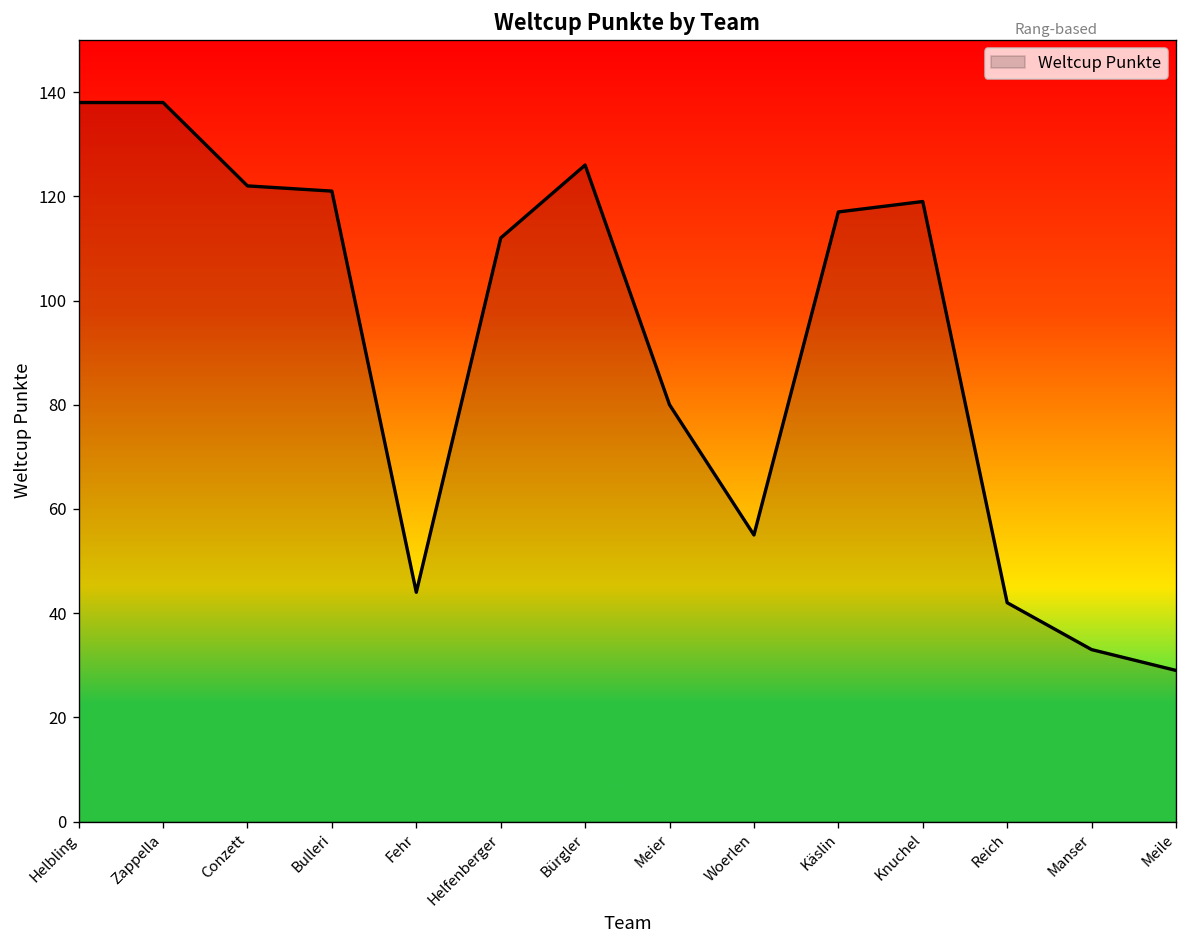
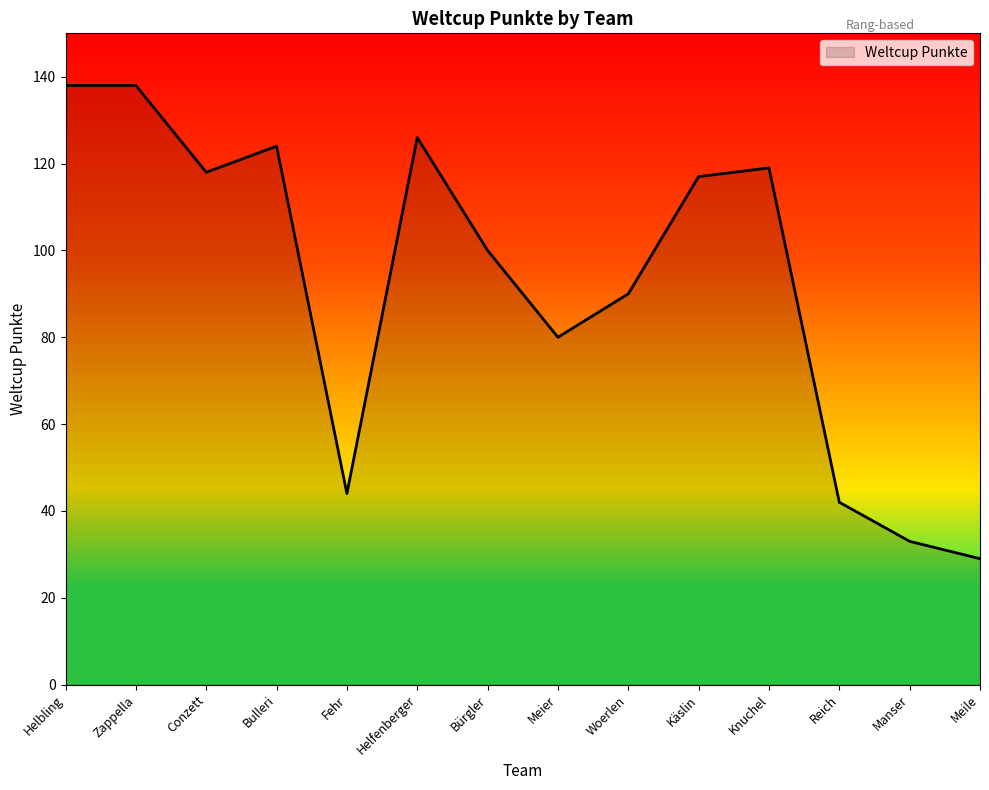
  {
    "Helbling": 138,
    "Zappella": 138,
-   "Conzett": 122,
-   "Bulleri": 121,
+   "Conzett": 118,
+   "Bulleri": 124,
    "Fehr": 44,
-   "Helfenberger": 112,
-   "Bürgler": 126,
+   "Helfenberger": 126,
+   "Bürgler": 100,
    "Meier": 80,
-   "Woerlen": 55,
+   "Woerlen": 90,
    "Käslin": 117,
    "Knuchel": 119,
    "Reich": 42,
    "Manser": 33,
    "Meile": 29
  }
